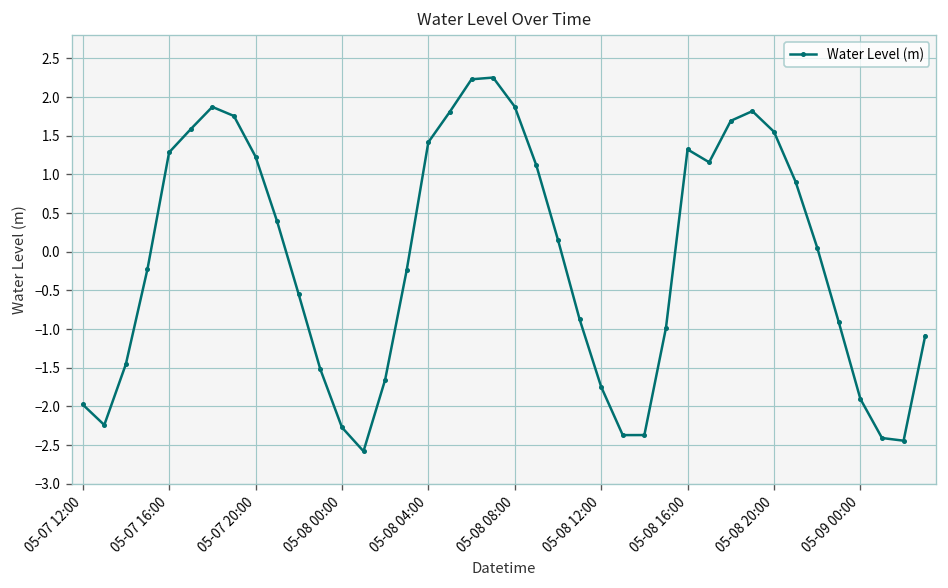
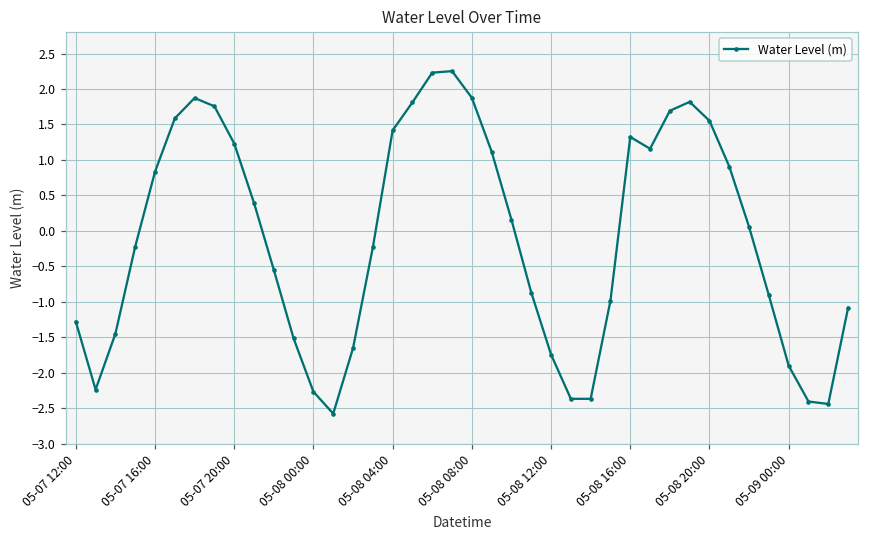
  {
-   "05-07 12:00": -2.0,
-   "05-07 16:00": 1.3,
+   "05-07 12:00": -1.3,
+   "05-07 16:00": 0.8,
    "05-07 20:00": 1.2,
    "05-08 00:00": -2.3,
    "05-08 04:00": 1.4,
    "05-08 08:00": 1.9,
    "05-08 12:00": -1.7,
    "05-08 16:00": 1.3,
    "05-08 20:00": 1.6,
    "05-09 00:00": -1.9
  }
